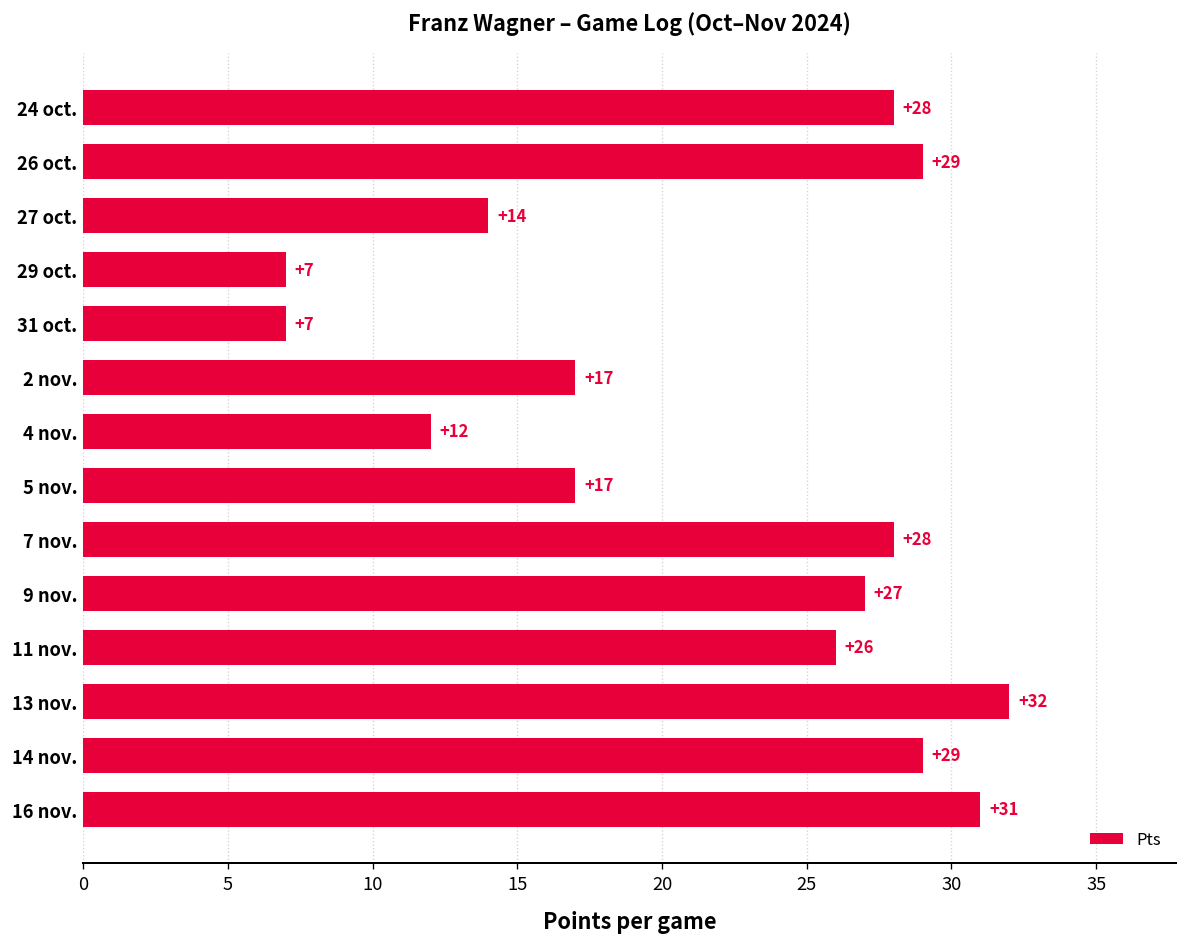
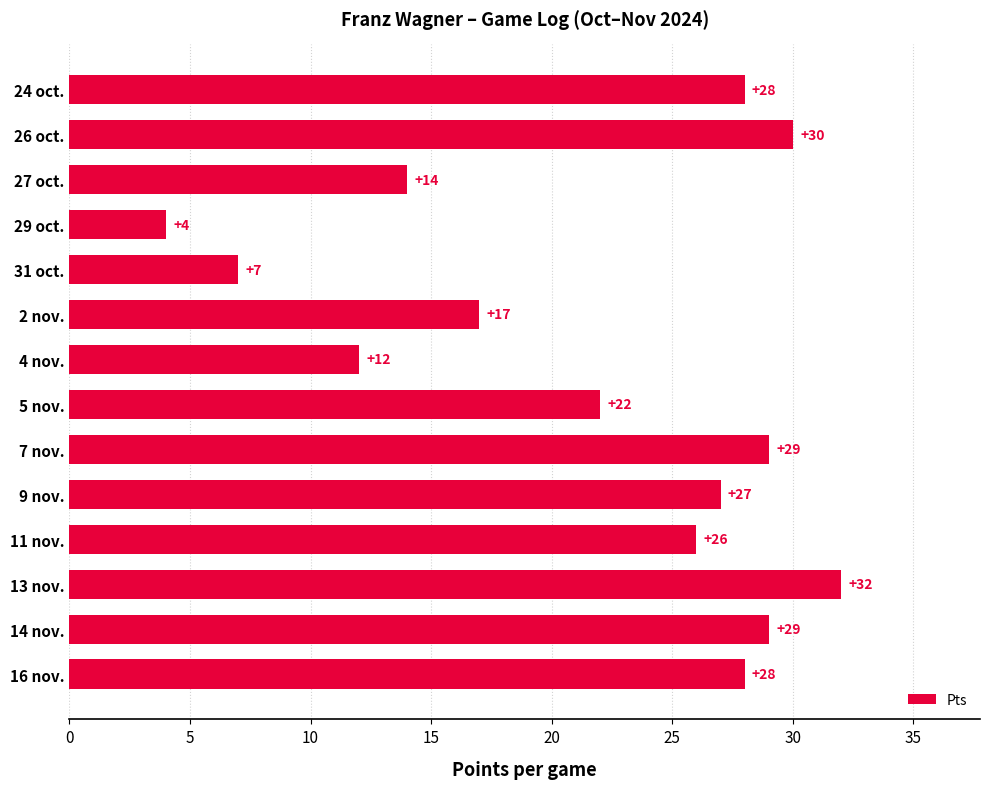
  {
    "24 oct.": "+28",
-   "26 oct.": "+29",
+   "26 oct.": "+30",
    "27 oct.": "+14",
-   "29 oct.": "+7",
+   "29 oct.": "+4",
    "31 oct.": "+7",
    "2 nov.": "+17",
    "4 nov.": "+12",
-   "5 nov.": "+17",
-   "7 nov.": "+28",
+   "5 nov.": "+22",
+   "7 nov.": "+29",
    "9 nov.": "+27",
    "11 nov.": "+26",
    "13 nov.": "+32",
    "14 nov.": "+29",
-   "16 nov.": "+31"
+   "16 nov.": "+28"
  }
